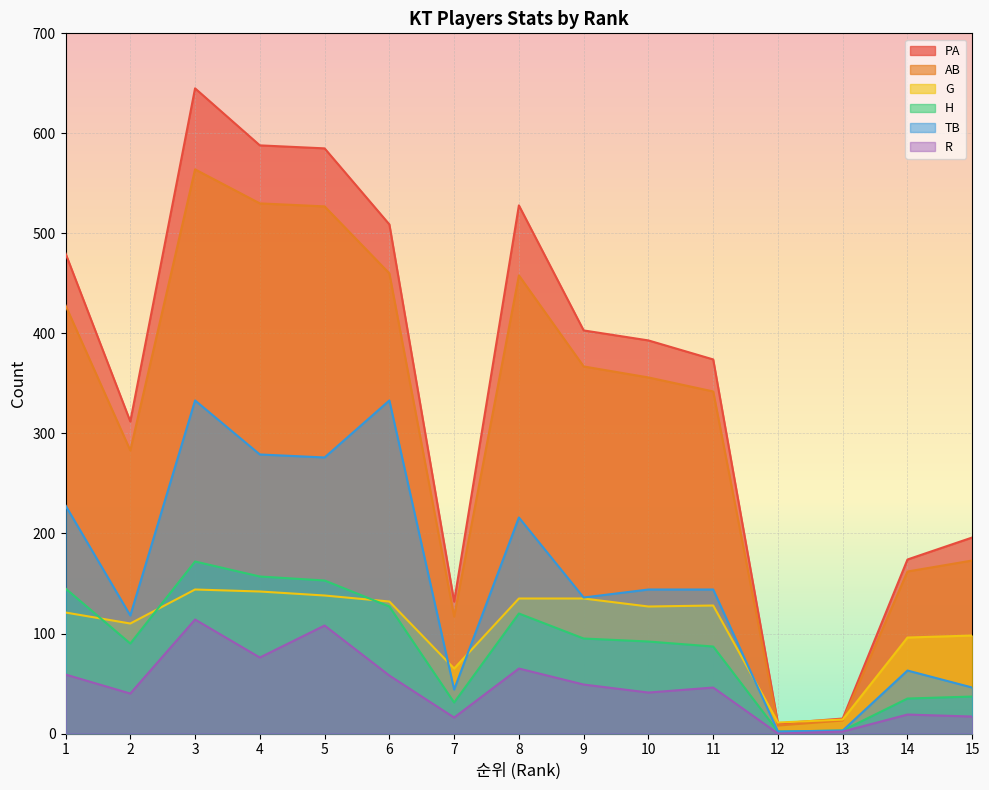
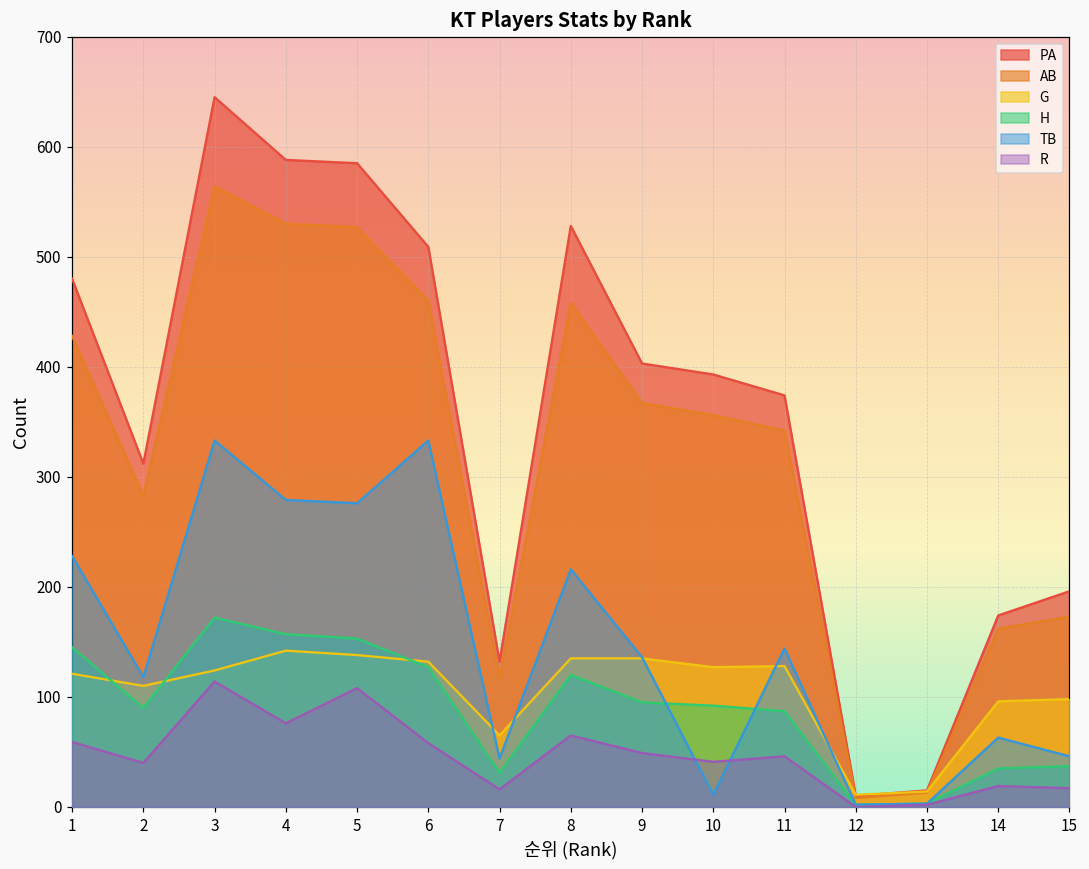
  {
    "G": {
      "1": 121,
      "2": 110,
-     "3": 144,
+     "3": 124,
      "4": 142,
      "5": 138,
      "6": 132,
      "7": 65,
      "8": 135,
      "10": 127,
      "11": 128,
      "14": 96,
      "15": 98
    },
    "H": {
      "1": 145,
      "2": 90,
      "3": 172,
      "4": 157,
      "5": 153,
      "6": 127,
      "7": 31,
      "8": 120,
      "9": 95,
      "10": 92,
      "11": 87,
      "14": 35,
      "15": 37
    },
    "TB": {
      "1": 228,
      "2": 118,
      "3": 333,
      "4": 279,
      "5": 276,
      "6": 333,
      "7": 44,
      "8": 216,
-     "10": 144,
+     "10": 11,
      "11": 144,
      "14": 63,
      "15": 46
    },
    "R": {
      "1": 59,
      "2": 40,
      "3": 114,
      "4": 76,
      "5": 108,
      "6": 58,
      "7": 16,
      "8": 65,
      "9": 49,
      "10": 41,
      "11": 46,
      "14": 19,
      "15": 17
    }
  }
